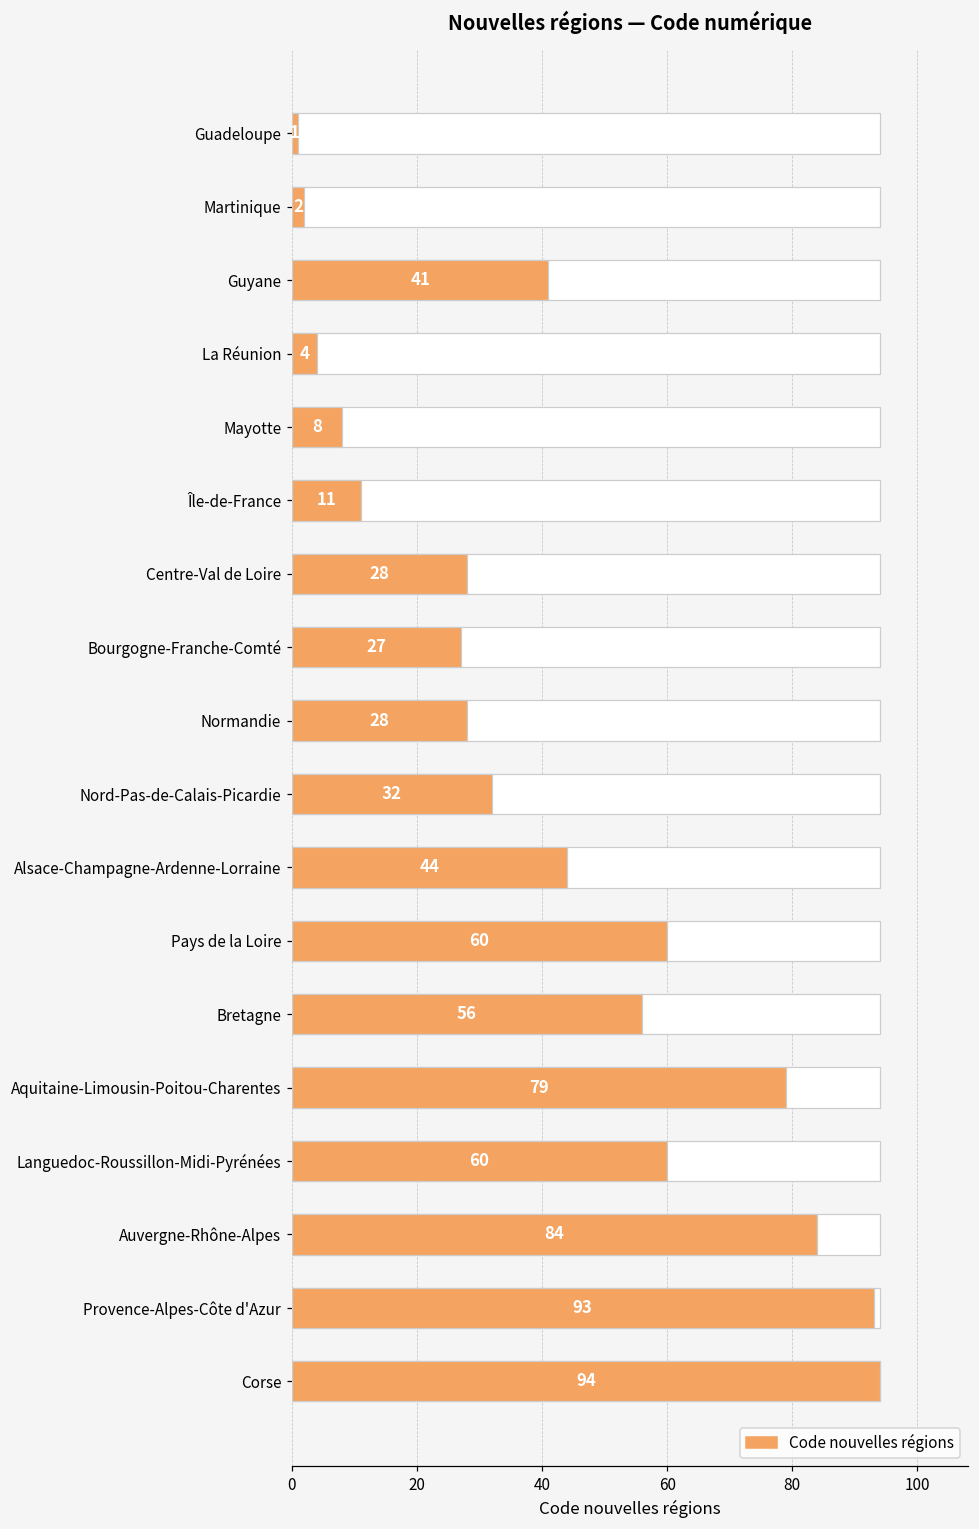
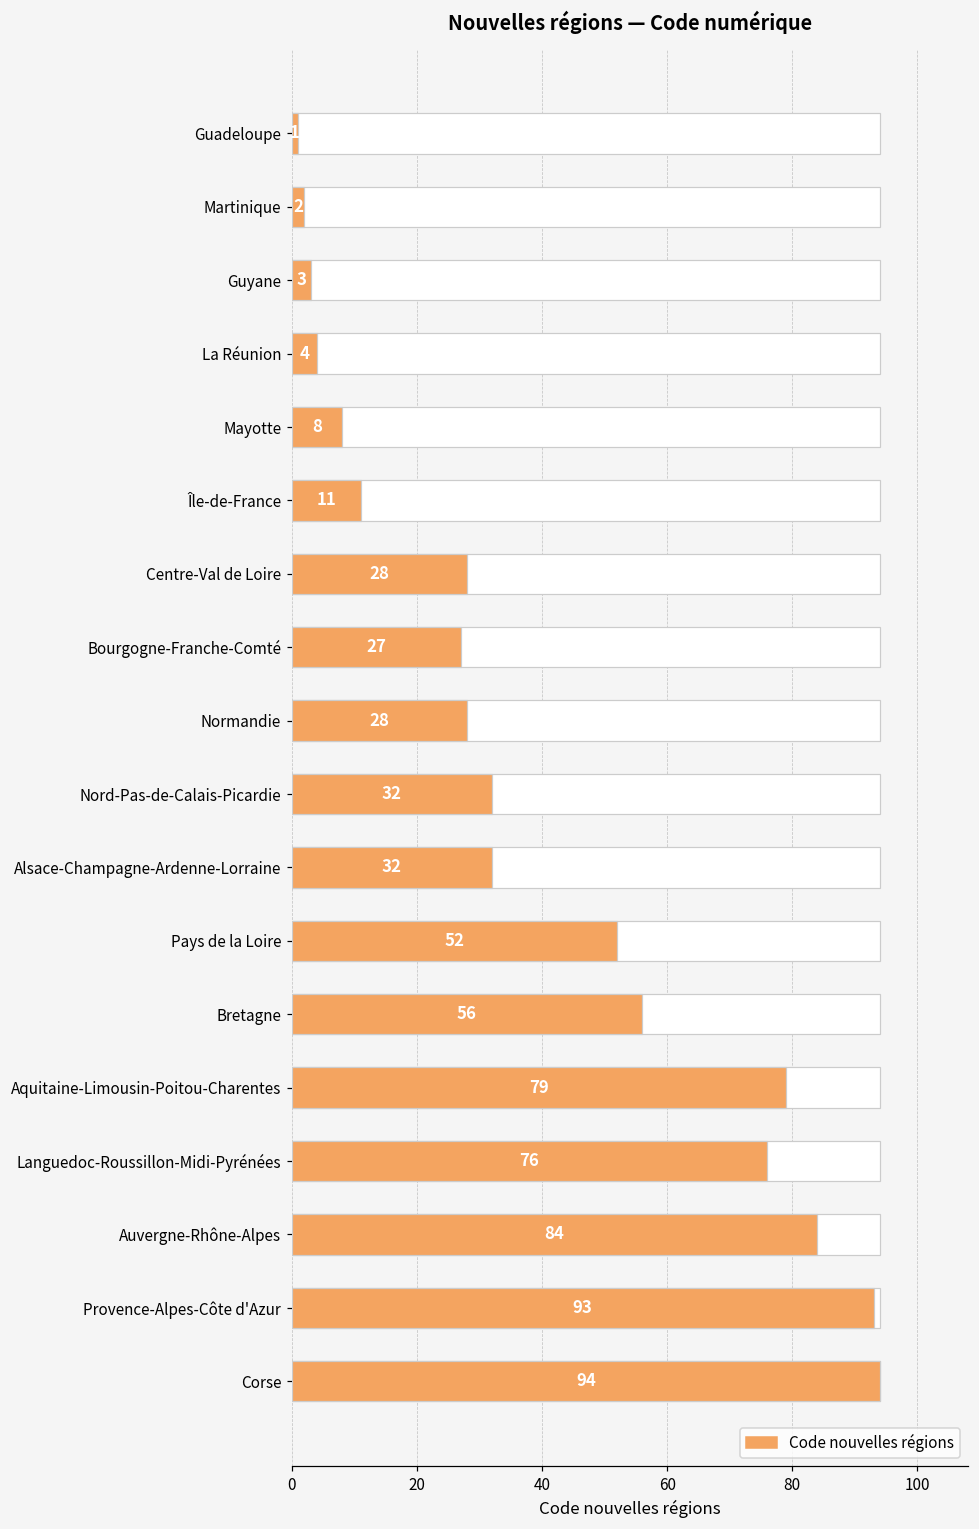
  {
    "Code nouvelles régions": {
-     "Guyane": 41,
-     "Alsace-Champagne-Ardenne-Lorraine": 44,
-     "Pays de la Loire": 60,
-     "Languedoc-Roussillon-Midi-Pyrénées": 60,
+     "Guyane": 3,
+     "Alsace-Champagne-Ardenne-Lorraine": 32,
+     "Pays de la Loire": 52,
+     "Languedoc-Roussillon-Midi-Pyrénées": 76,
      "Corse": 94
    }
  }
